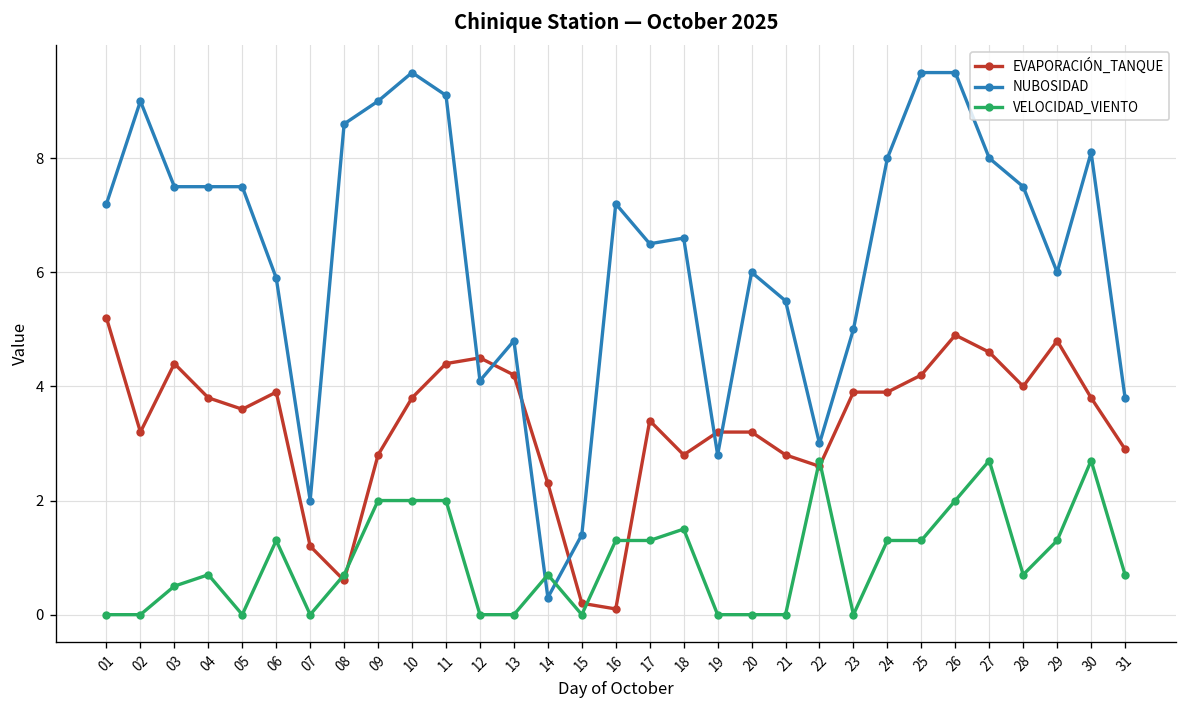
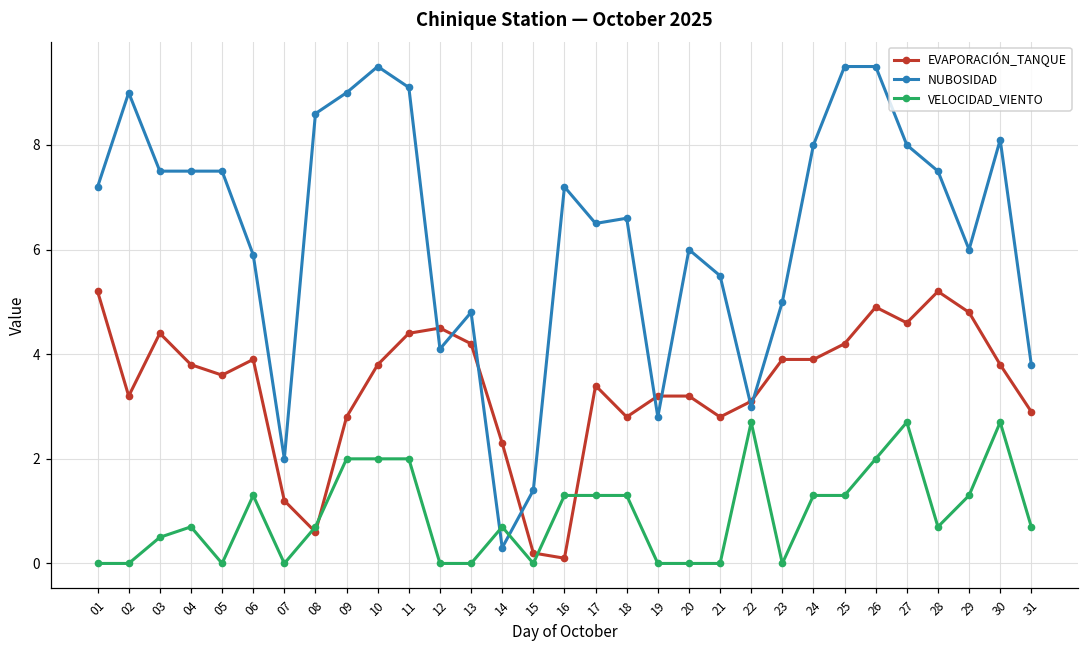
  {
    "EVAPORACIÓN_TANQUE": {
      "01": 5.2,
      "02": 3.2,
      "03": 4.4,
      "04": 3.8,
      "05": 3.6,
      "06": 3.9,
      "07": 1.2,
      "08": 0.6,
      "09": 2.8,
      "10": 3.8,
      "11": 4.4,
      "12": 4.5,
      "13": 4.2,
      "14": 2.3,
      "15": 0.2,
      "16": 0.1,
      "17": 3.4,
      "18": 2.8,
      "19": 3.2,
      "20": 3.2,
      "21": 2.8,
-     "22": 2.6,
+     "22": 3.1,
      "23": 3.9,
      "24": 3.9,
      "25": 4.2,
      "26": 4.9,
      "27": 4.6,
-     "28": 4.0,
+     "28": 5.2,
      "29": 4.8,
      "30": 3.8,
      "31": 2.9
    },
    "NUBOSIDAD": {
      "01": 7.2,
      "02": 9.0,
      "03": 7.5,
      "04": 7.5,
      "05": 7.5,
      "06": 5.9,
      "07": 2.0,
      "08": 8.6,
      "09": 9.0,
      "10": 9.5,
      "11": 9.1,
      "12": 4.1,
      "13": 4.8,
      "14": 0.3,
      "15": 1.4,
      "16": 7.2,
      "17": 6.5,
      "18": 6.6,
      "19": 2.8,
      "20": 6.0,
      "21": 5.5,
      "22": 3.0,
      "23": 5.0,
      "24": 8.0,
      "25": 9.5,
      "26": 9.5,
      "27": 8.0,
      "28": 7.5,
      "29": 6.0,
      "30": 8.1,
      "31": 3.8
    },
    "VELOCIDAD_VIENTO": {
      "01": 0.0,
      "02": 0.0,
      "03": 0.5,
      "04": 0.7,
      "05": 0.0,
      "06": 1.3,
      "07": 0.0,
      "08": 0.7,
      "09": 2.0,
      "10": 2.0,
      "11": 2.0,
      "12": 0.0,
      "13": 0.0,
      "14": 0.7,
      "15": 0.0,
      "16": 1.3,
      "17": 1.3,
-     "18": 1.5,
+     "18": 1.3,
      "19": 0.0,
      "20": 0.0,
      "21": 0.0,
      "22": 2.7,
      "23": 0.0,
      "24": 1.3,
      "25": 1.3,
      "26": 2.0,
      "27": 2.7,
      "28": 0.7,
      "29": 1.3,
      "30": 2.7,
      "31": 0.7
    }
  }
